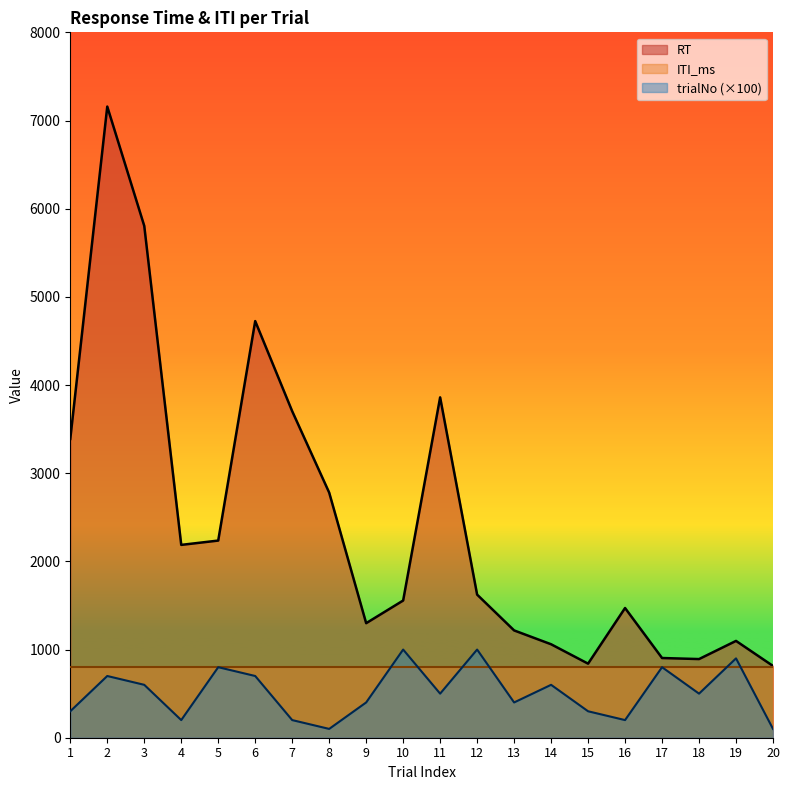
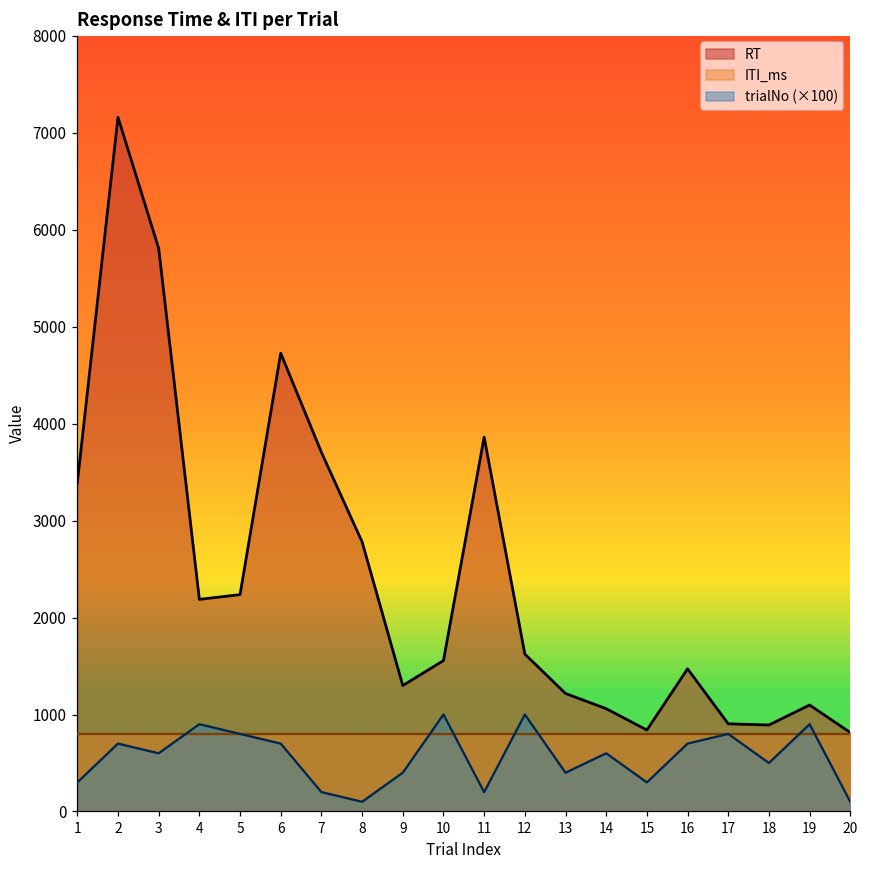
  {
    "trialNo (×100)": {
      "1": 300,
      "2": 700,
      "3": 600,
-     "4": 200,
+     "4": 900,
      "6": 700,
      "7": 200,
      "8": 100,
      "9": 400,
      "10": 1000,
-     "11": 500,
+     "11": 200,
      "12": 1000,
      "13": 400,
      "14": 600,
      "15": 300,
-     "16": 200,
+     "16": 700,
      "18": 500,
      "19": 900,
      "20": 100
    }
  }
